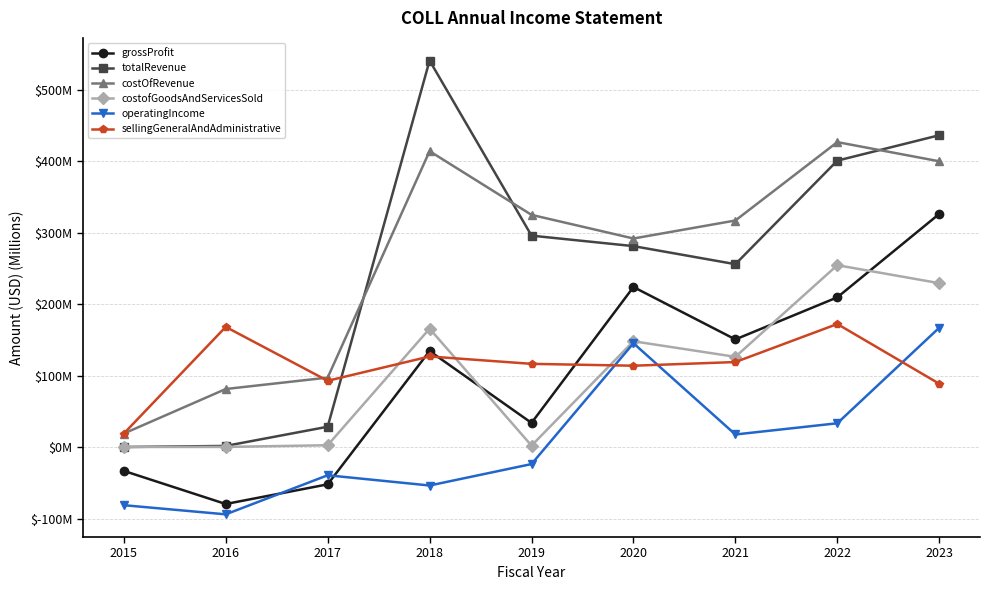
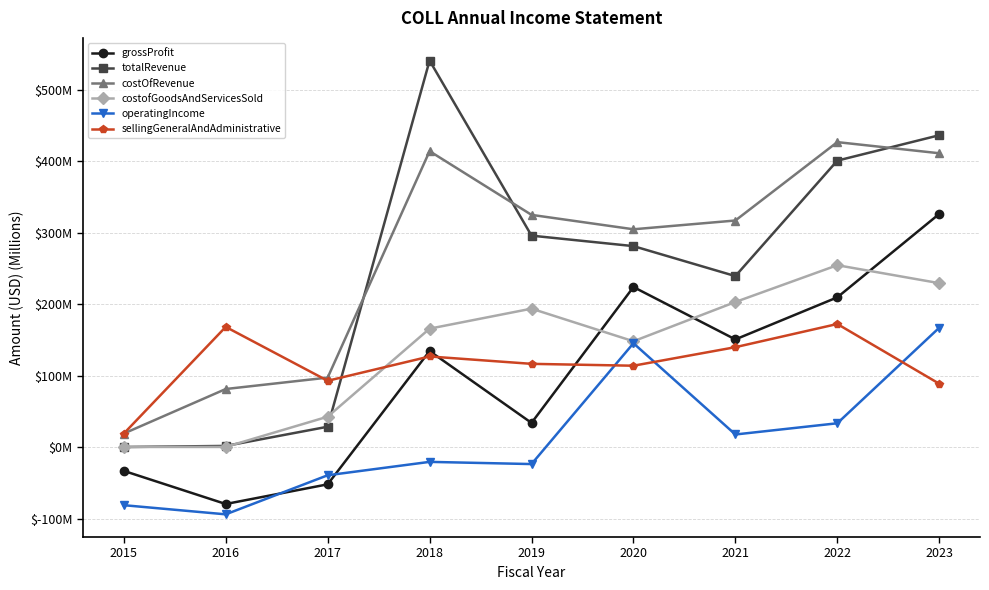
  {
    "grossProfit": {
      "2015": "$-30000000",
      "2016": "$-80000000",
      "2017": "$-50000000",
      "2018": "$130000000",
      "2019": "$30000000",
      "2020": "$220000000",
      "2021": "$150000000",
      "2022": "$210000000",
      "2023": "$330000000"
    },
    "totalRevenue": {
      "2017": "$30000000",
      "2018": "$540000000",
      "2019": "$300000000",
      "2020": "$280000000",
-     "2021": "$260000000",
+     "2021": "$240000000",
      "2022": "$400000000",
      "2023": "$440000000"
    },
    "costOfRevenue": {
      "2016": "$80000000",
      "2017": "$100000000",
      "2018": "$410000000",
      "2019": "$320000000",
-     "2020": "$290000000",
+     "2020": "$300000000",
      "2021": "$320000000",
      "2022": "$430000000",
-     "2023": "$400000000"
+     "2023": "$410000000"
    },
    "costofGoodsAndServicesSold": {
-     "2017": "$0",
+     "2017": "$40000000",
      "2018": "$170000000",
-     "2019": "$0",
-     "2021": "$130000000",
+     "2019": "$190000000",
+     "2021": "$200000000",
      "2022": "$250000000",
      "2023": "$230000000"
    },
    "operatingIncome": {
      "2015": "$-80000000",
      "2016": "$-90000000",
      "2017": "$-40000000",
-     "2018": "$-50000000",
+     "2018": "$-20000000",
      "2019": "$-20000000",
      "2021": "$20000000",
      "2022": "$30000000",
      "2023": "$170000000"
    },
    "sellingGeneralAndAdministrative": {
      "2016": "$170000000",
      "2017": "$90000000",
      "2018": "$130000000",
      "2019": "$120000000",
      "2020": "$110000000",
-     "2021": "$120000000",
+     "2021": "$140000000",
      "2022": "$170000000",
      "2023": "$90000000"
    }
  }
